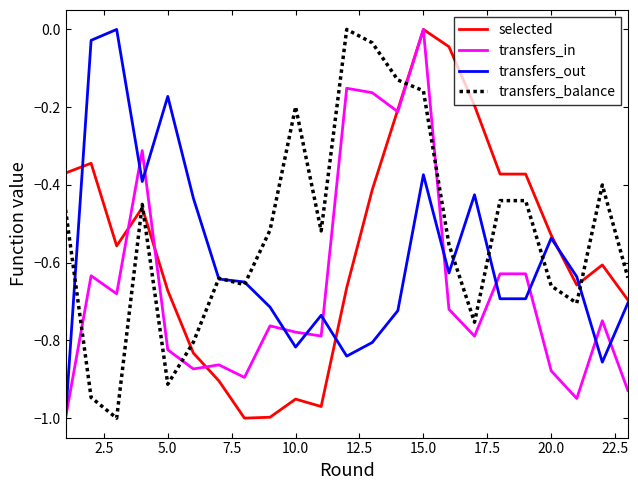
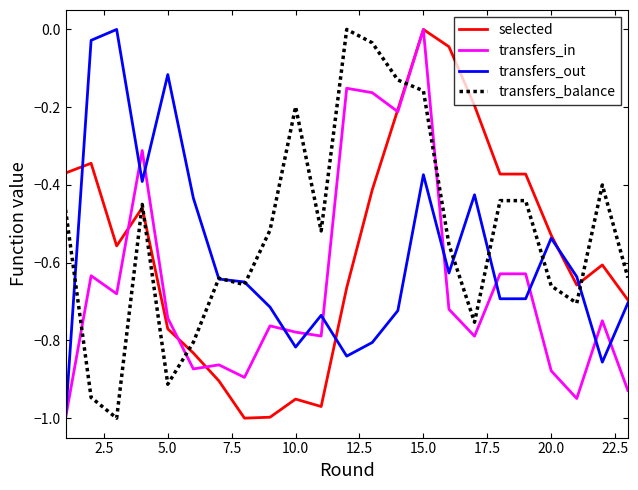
  {
    "selected": {
-     "5.0": -0.67,
+     "5.0": -0.77,
      "10.0": -0.95,
      "20.0": -0.53
    },
    "transfers_in": {
-     "5.0": -0.82,
+     "5.0": -0.74,
      "10.0": -0.78,
      "20.0": -0.88
    },
    "transfers_out": {
-     "5.0": -0.17,
+     "5.0": -0.12,
      "10.0": -0.82,
      "15.0": -0.37,
      "20.0": -0.54
    },
    "transfers_balance": {
      "5.0": -0.91,
      "10.0": -0.20,
      "15.0": -0.16,
      "20.0": -0.66
    }
  }
